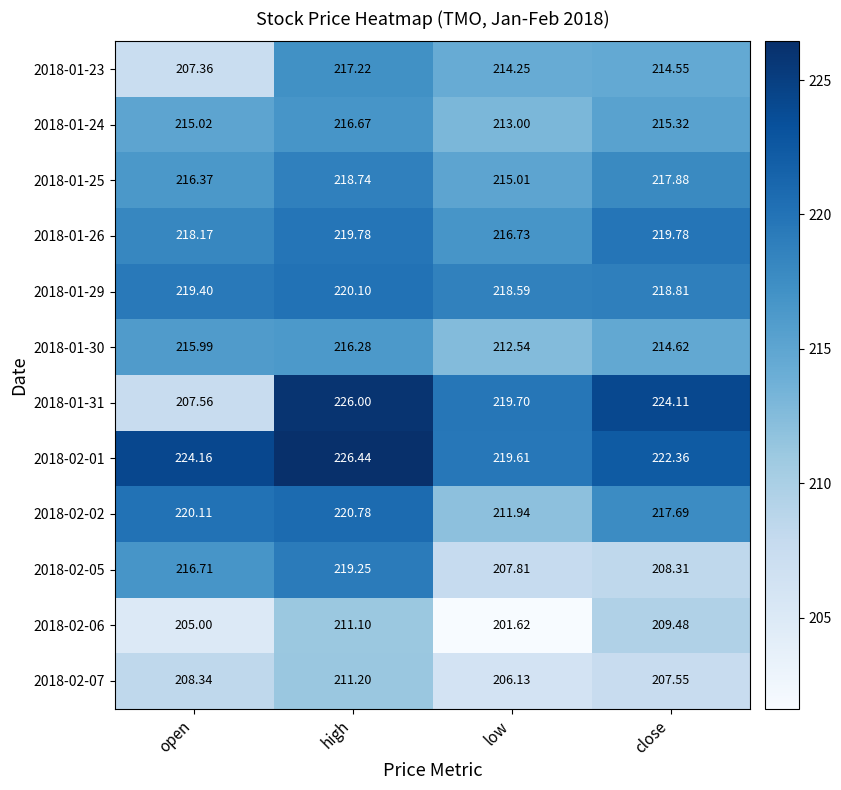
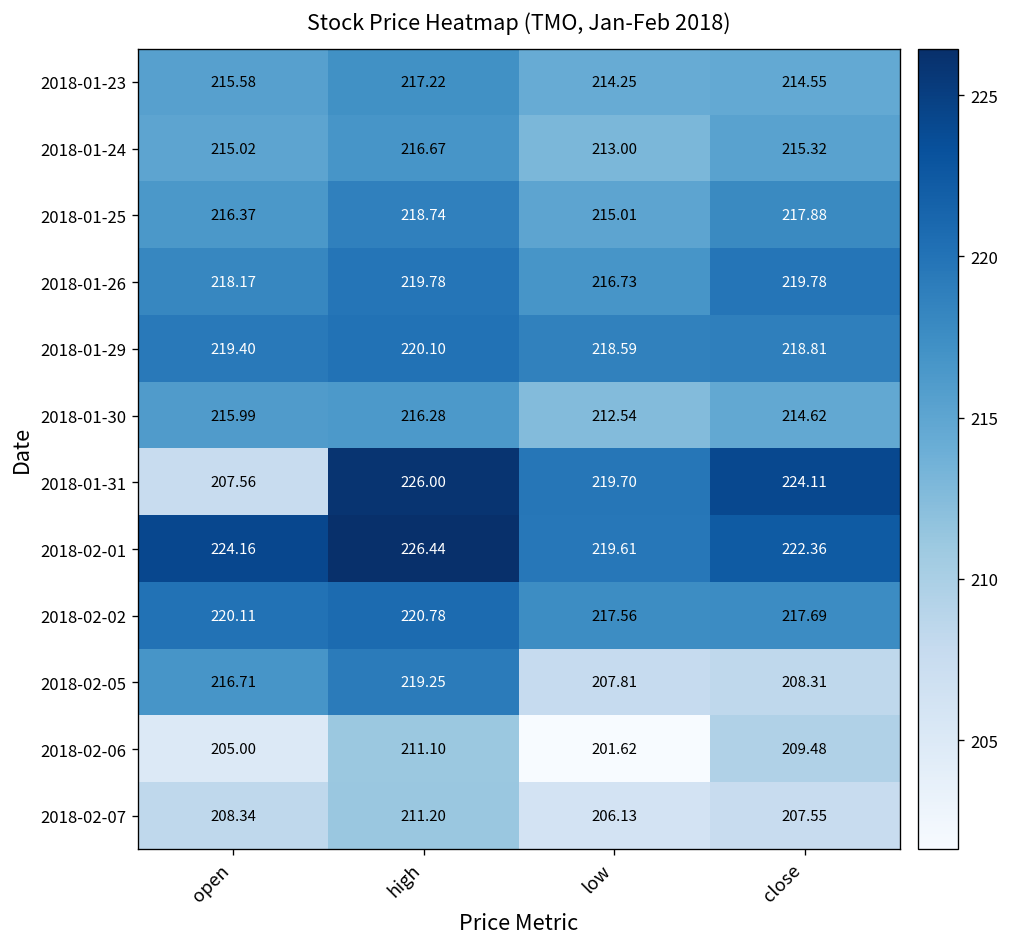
  {
    "2018-01-23": {
-     "open": 207.36,
+     "open": 215.58,
      "high": 217.22,
      "low": 214.25,
      "close": 214.55
    },
    "2018-01-24": {
      "open": 215.02,
      "high": 216.67,
      "low": 213.00,
      "close": 215.32
    },
    "2018-01-25": {
      "open": 216.37,
      "high": 218.74,
      "low": 215.01,
      "close": 217.88
    },
    "2018-01-26": {
      "open": 218.17,
      "high": 219.78,
      "low": 216.73,
      "close": 219.78
    },
    "2018-01-29": {
      "open": 219.40,
      "high": 220.10,
      "low": 218.59,
      "close": 218.81
    },
    "2018-01-30": {
      "open": 215.99,
      "high": 216.28,
      "low": 212.54,
      "close": 214.62
    },
    "2018-01-31": {
      "open": 207.56,
      "high": 226.00,
      "low": 219.70,
      "close": 224.11
    },
    "2018-02-01": {
      "open": 224.16,
      "high": 226.44,
      "low": 219.61,
      "close": 222.36
    },
    "2018-02-02": {
      "open": 220.11,
      "high": 220.78,
-     "low": 211.94,
+     "low": 217.56,
      "close": 217.69
    },
    "2018-02-05": {
      "open": 216.71,
      "high": 219.25,
      "low": 207.81,
      "close": 208.31
    },
    "2018-02-06": {
      "open": 205.00,
      "high": 211.10,
      "low": 201.62,
      "close": 209.48
    },
    "2018-02-07": {
      "open": 208.34,
      "high": 211.20,
      "low": 206.13,
      "close": 207.55
    }
  }
